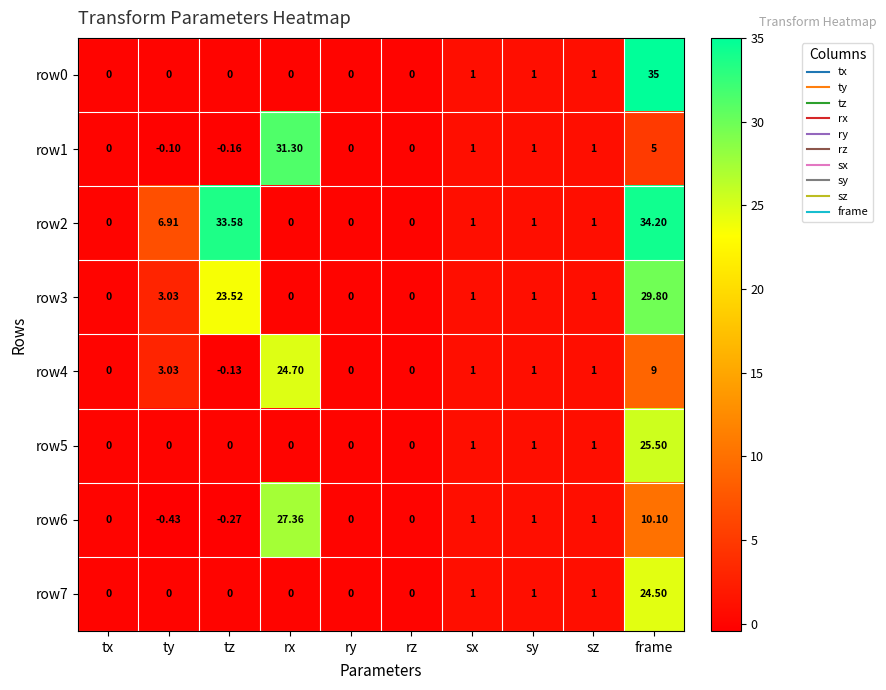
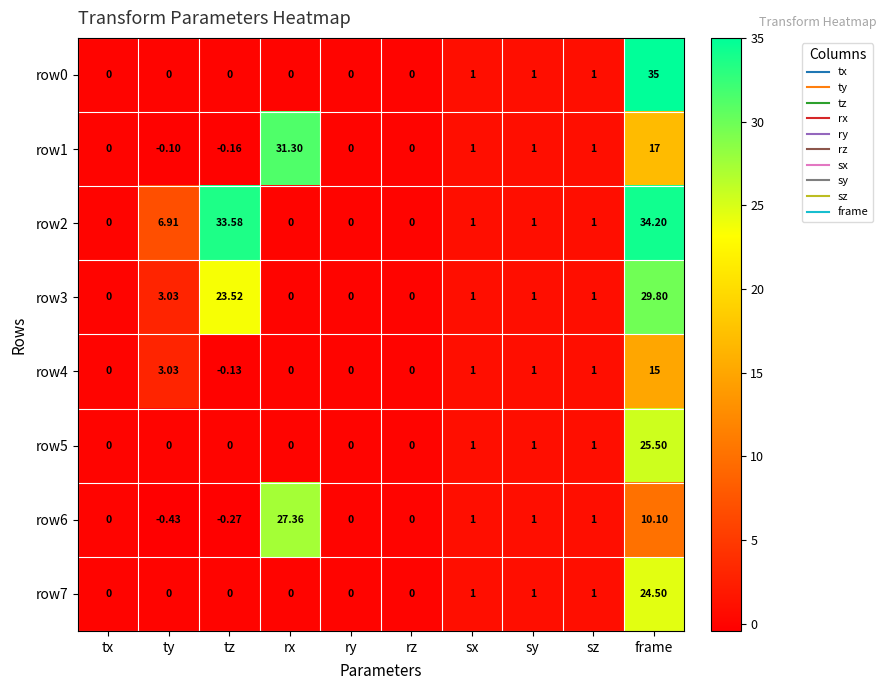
  {
    "row0": {
      "tx": 0,
      "ty": 0,
      "tz": 0,
      "rx": 0,
      "ry": 0,
      "rz": 0,
      "sx": 1,
      "sy": 1,
      "sz": 1,
      "frame": 35
    },
    "row1": {
      "tx": 0,
      "ty": -0.10,
      "tz": -0.16,
      "rx": 31.30,
      "ry": 0,
      "rz": 0,
      "sx": 1,
      "sy": 1,
      "sz": 1,
-     "frame": 5
+     "frame": 17
    },
    "row2": {
      "tx": 0,
      "ty": 6.91,
      "tz": 33.58,
      "rx": 0,
      "ry": 0,
      "rz": 0,
      "sx": 1,
      "sy": 1,
      "sz": 1,
      "frame": 34.20
    },
    "row3": {
      "tx": 0,
      "ty": 3.03,
      "tz": 23.52,
      "rx": 0,
      "ry": 0,
      "rz": 0,
      "sx": 1,
      "sy": 1,
      "sz": 1,
      "frame": 29.80
    },
    "row4": {
      "tx": 0,
      "ty": 3.03,
      "tz": -0.13,
-     "rx": 24.70,
+     "rx": 0,
      "ry": 0,
      "rz": 0,
      "sx": 1,
      "sy": 1,
      "sz": 1,
-     "frame": 9
+     "frame": 15
    },
    "row5": {
      "tx": 0,
      "ty": 0,
      "tz": 0,
      "rx": 0,
      "ry": 0,
      "rz": 0,
      "sx": 1,
      "sy": 1,
      "sz": 1,
      "frame": 25.50
    },
    "row6": {
      "tx": 0,
      "ty": -0.43,
      "tz": -0.27,
      "rx": 27.36,
      "ry": 0,
      "rz": 0,
      "sx": 1,
      "sy": 1,
      "sz": 1,
      "frame": 10.10
    },
    "row7": {
      "tx": 0,
      "ty": 0,
      "tz": 0,
      "rx": 0,
      "ry": 0,
      "rz": 0,
      "sx": 1,
      "sy": 1,
      "sz": 1,
      "frame": 24.50
    }
  }
